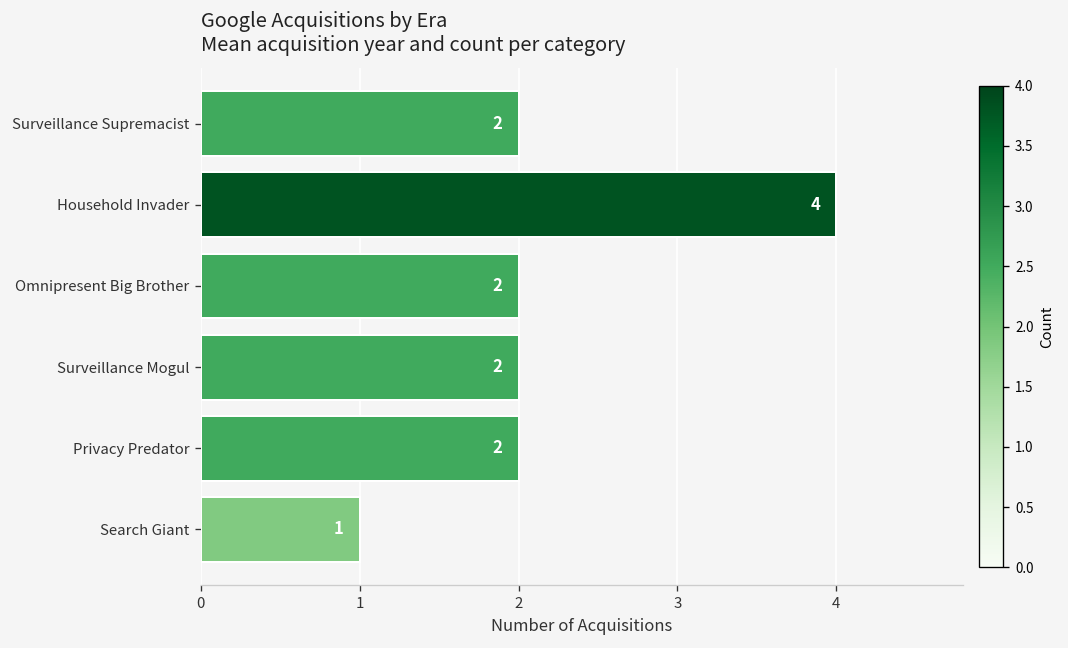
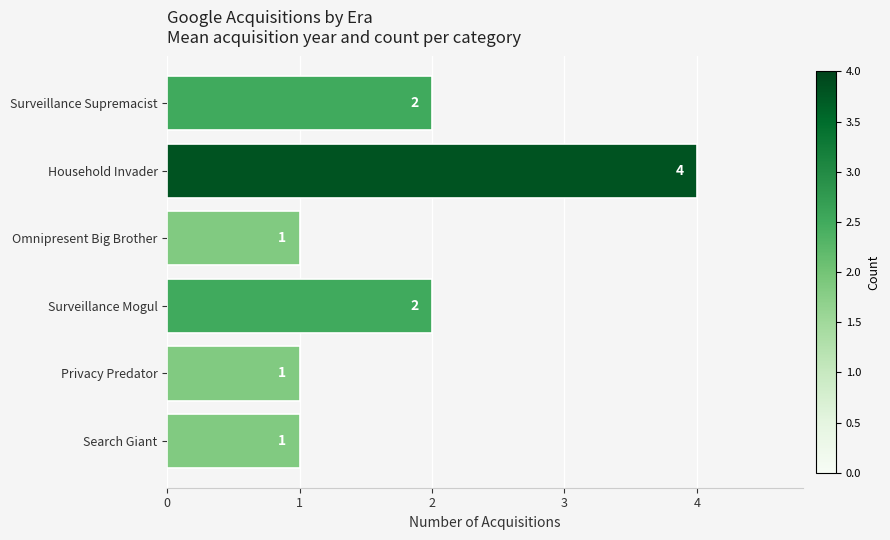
  {
    "Surveillance Supremacist": 2,
    "Household Invader": 4,
-   "Omnipresent Big Brother": 2,
+   "Omnipresent Big Brother": 1,
    "Surveillance Mogul": 2,
-   "Privacy Predator": 2,
+   "Privacy Predator": 1,
    "Search Giant": 1
  }
